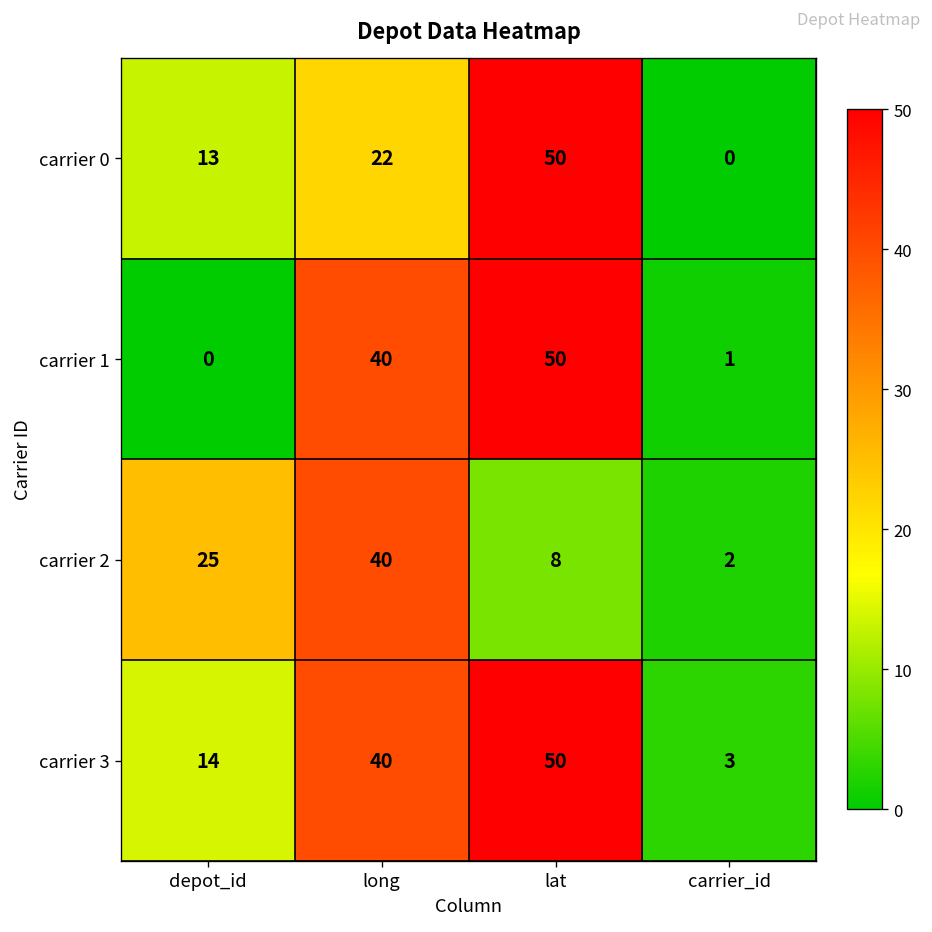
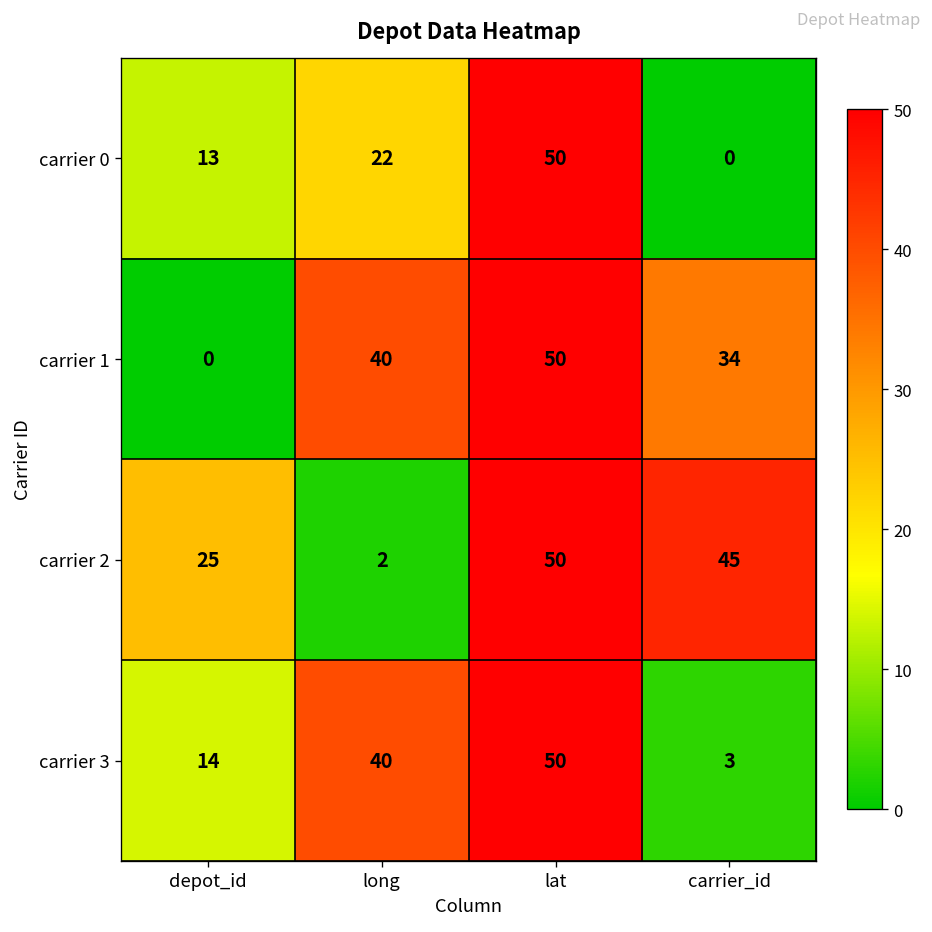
  {
    "carrier 0": {
      "depot_id": 13,
      "long": 22,
      "lat": 50,
      "carrier_id": 0
    },
    "carrier 1": {
      "depot_id": 0,
      "long": 40,
      "lat": 50,
-     "carrier_id": 1
+     "carrier_id": 34
    },
    "carrier 2": {
      "depot_id": 25,
-     "long": 40,
-     "lat": 8,
-     "carrier_id": 2
+     "long": 2,
+     "lat": 50,
+     "carrier_id": 45
    },
    "carrier 3": {
      "depot_id": 14,
      "long": 40,
      "lat": 50,
      "carrier_id": 3
    }
  }
